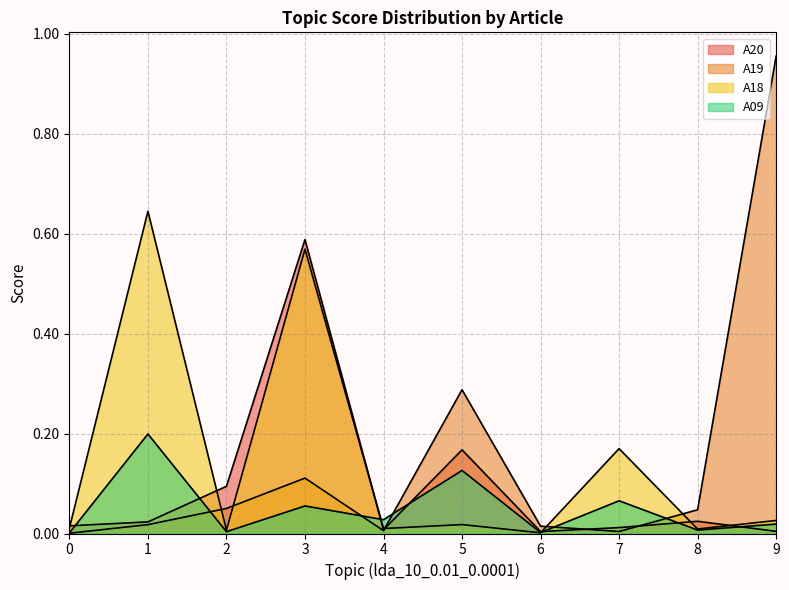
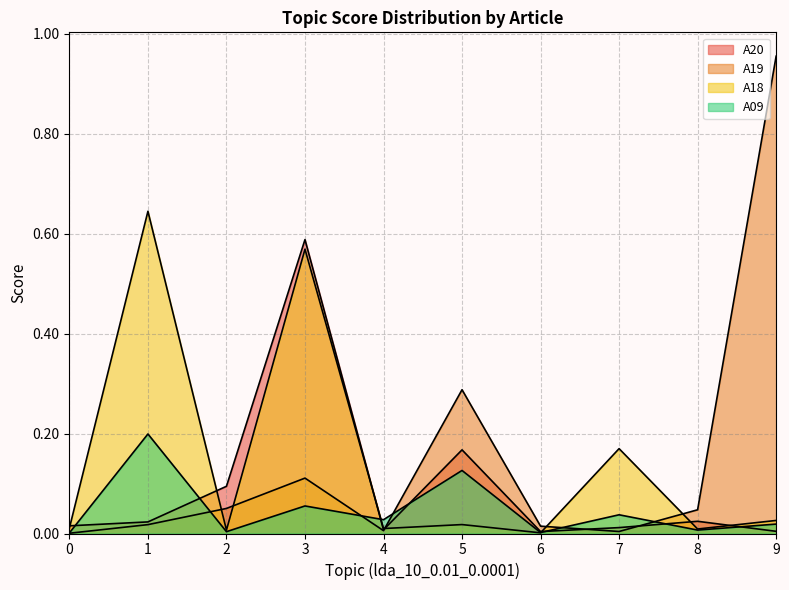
  {
    "A18": {
      "1": 0.64,
      "3": 0.57,
      "5": 0.02,
      "7": 0.17,
      "9": 0.03
    },
    "A09": {
      "1": 0.20,
      "3": 0.06,
      "4": 0.03,
      "5": 0.13,
-     "7": 0.07,
+     "7": 0.04,
      "9": 0.02
    }
  }
